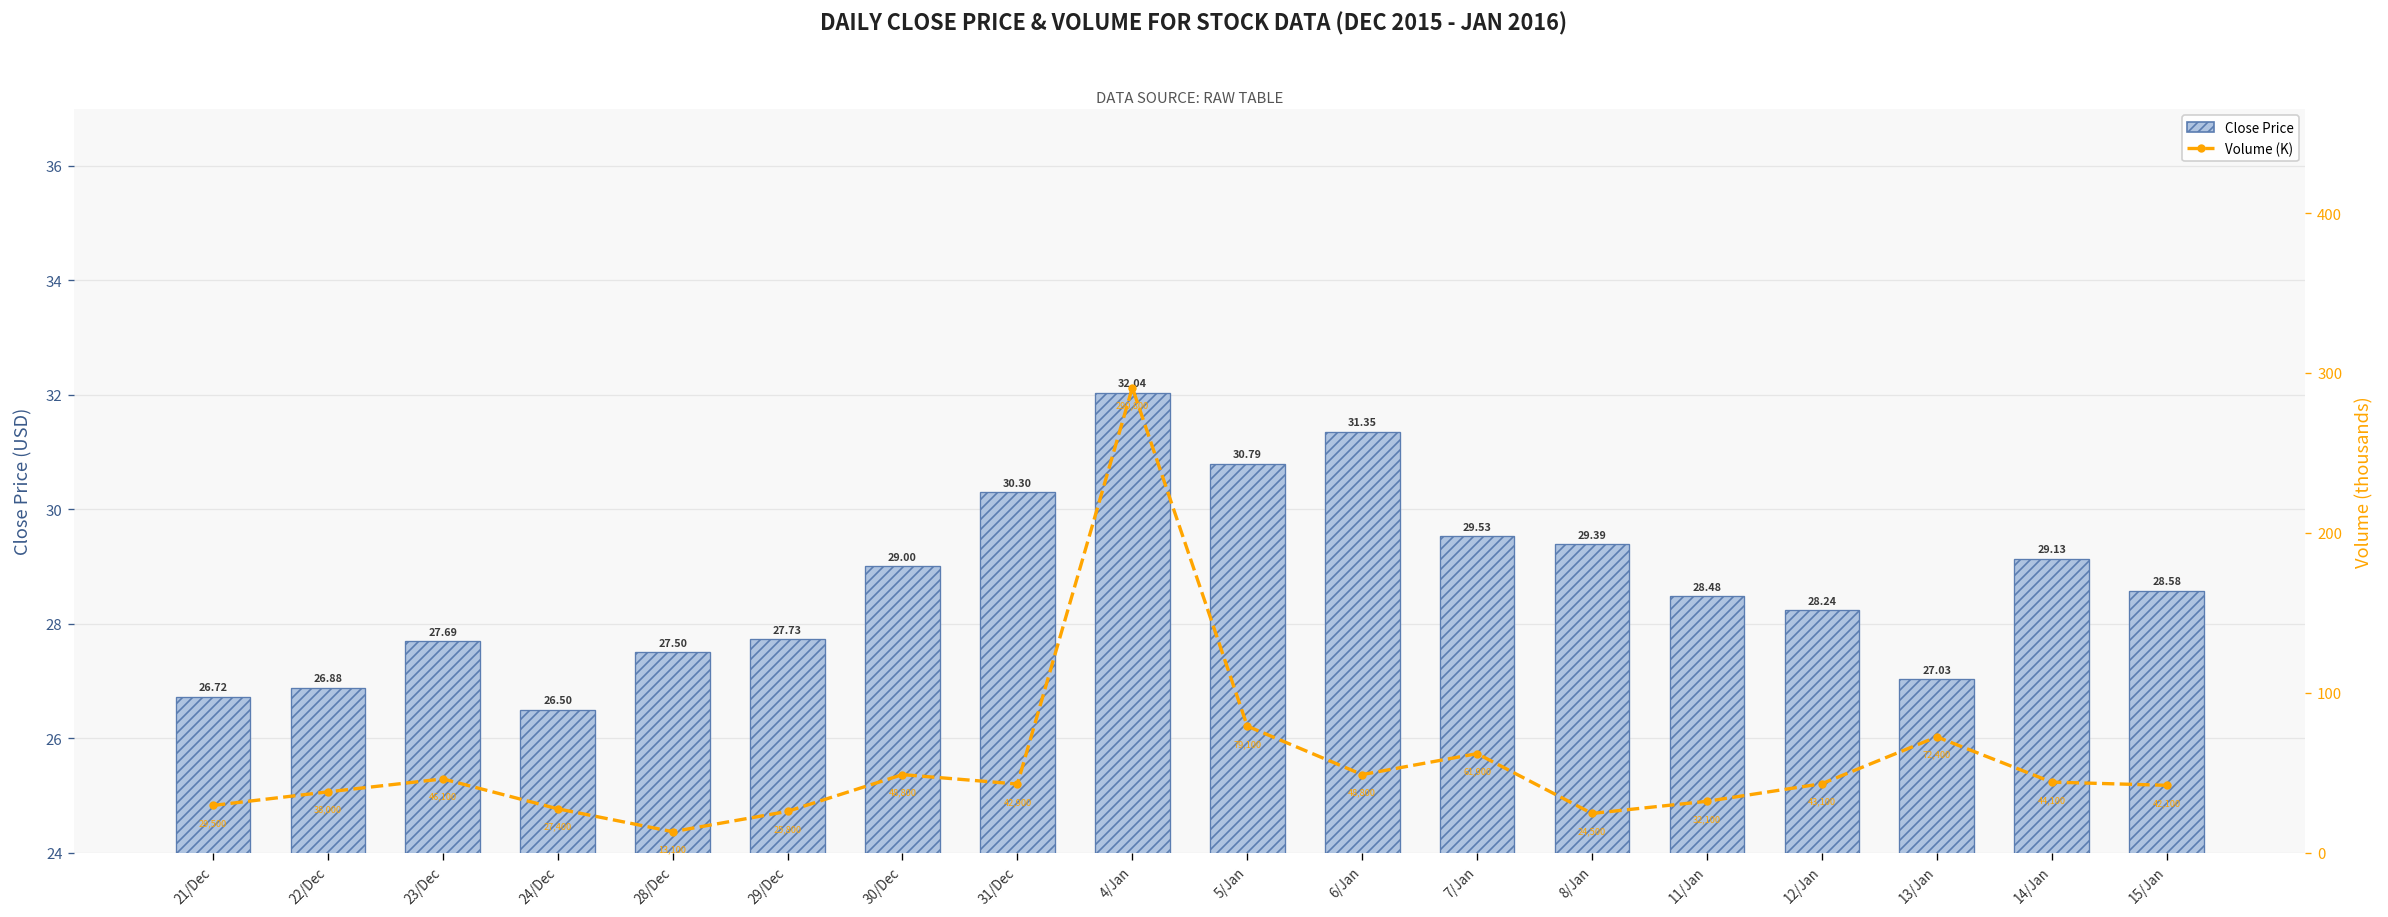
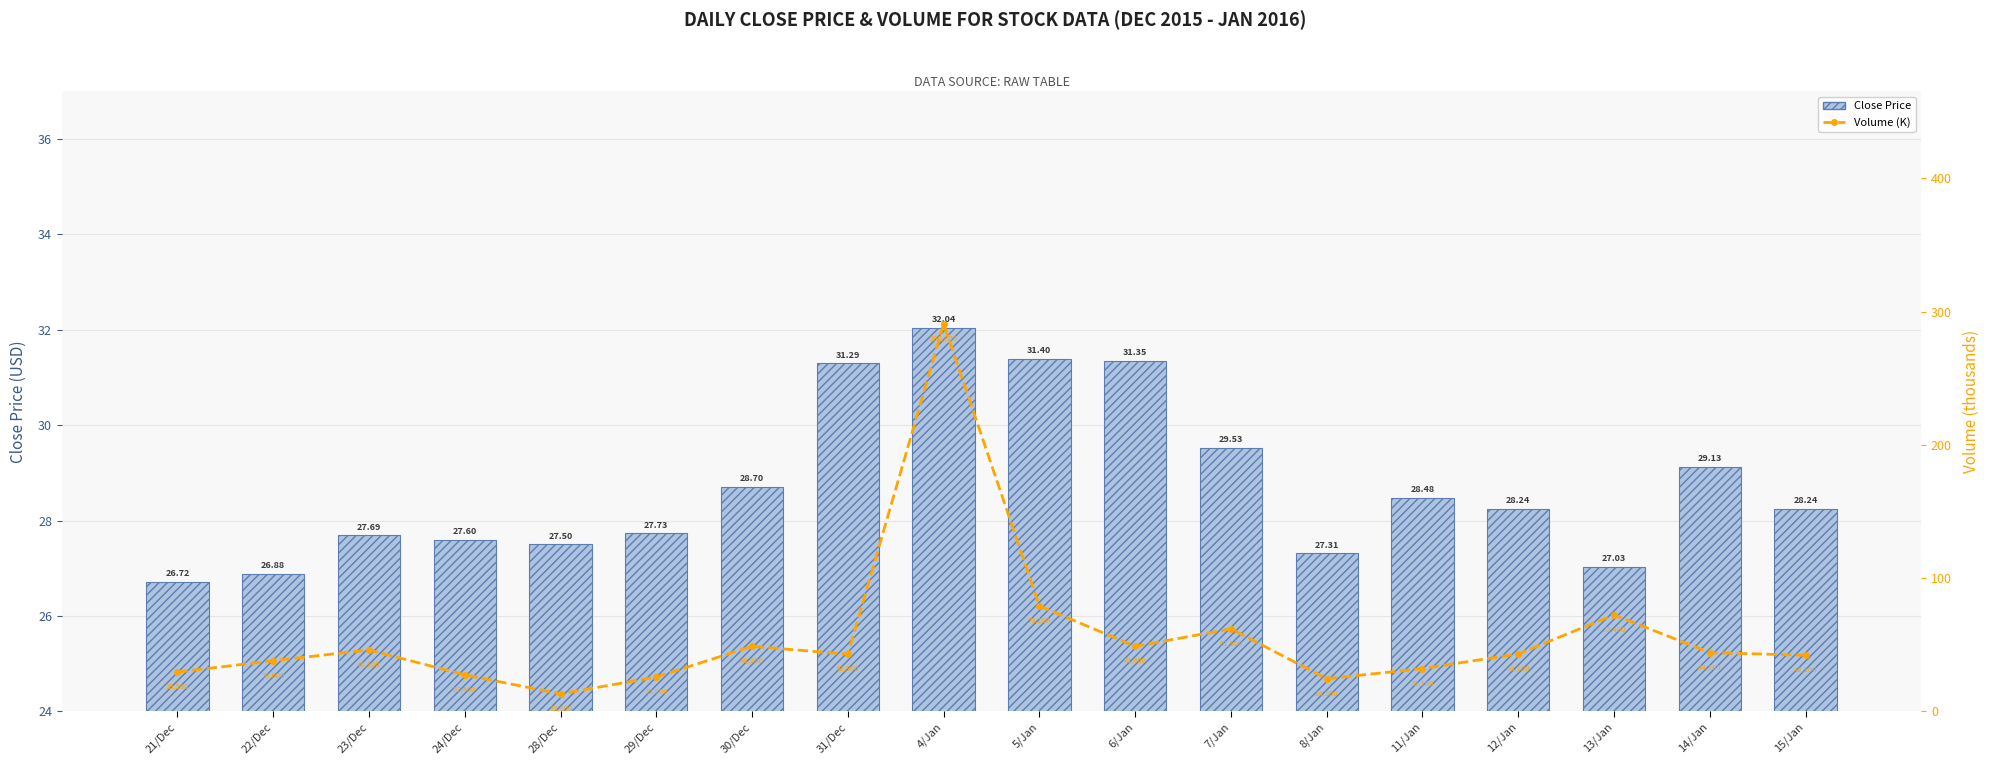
  {
    "Close Price": {
      "21/Dec": 26.72,
      "22/Dec": 26.88,
      "23/Dec": 27.69,
-     "24/Dec": 26.50,
+     "24/Dec": 27.60,
      "28/Dec": 27.50,
      "29/Dec": 27.73,
-     "30/Dec": 29.00,
-     "31/Dec": 30.30,
-     "5/Jan": 30.79,
+     "30/Dec": 28.70,
+     "31/Dec": 31.29,
+     "5/Jan": 31.40,
      "6/Jan": 31.35,
      "7/Jan": 29.53,
-     "8/Jan": 29.39,
+     "8/Jan": 27.31,
      "11/Jan": 28.48,
      "12/Jan": 28.24,
      "13/Jan": 27.03,
      "14/Jan": 29.13,
-     "15/Jan": 28.58
+     "15/Jan": 28.24
    }
  }
